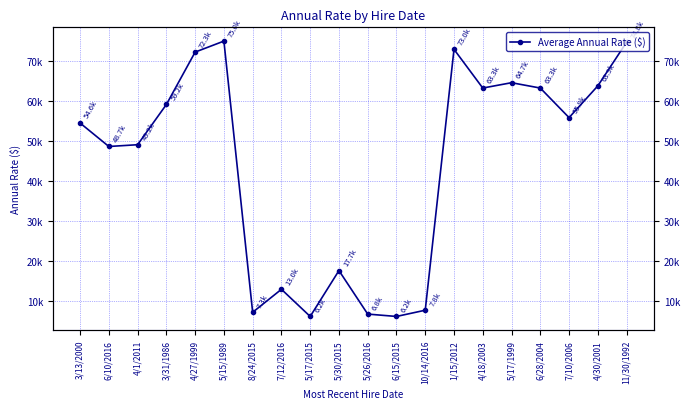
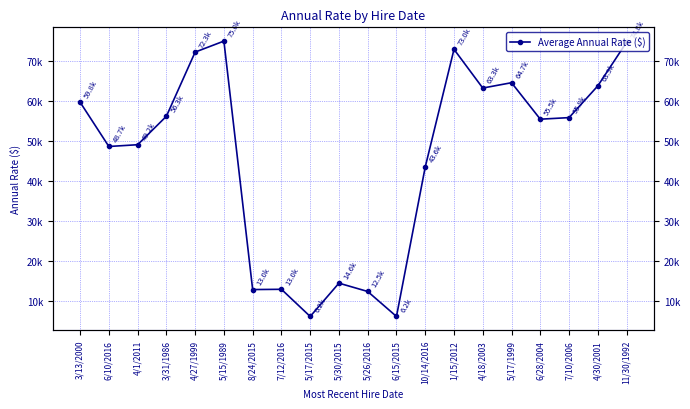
  {
-   "3/13/2000": "54.6k",
+   "3/13/2000": "59.8k",
    "6/10/2016": "48.7k",
    "4/1/2011": "49.2k",
-   "3/31/1986": "59.2k",
+   "3/31/1986": "56.3k",
    "4/27/1999": "72.3k",
    "5/15/1989": "75.0k",
-   "8/24/2015": "7.3k",
+   "8/24/2015": "13.0k",
    "7/12/2016": "13.0k",
    "5/17/2015": "6.2k",
-   "5/30/2015": "17.7k",
-   "5/26/2016": "6.8k",
+   "5/30/2015": "14.6k",
+   "5/26/2016": "12.5k",
    "6/15/2015": "6.2k",
-   "10/14/2016": "7.8k",
+   "10/14/2016": "43.6k",
    "1/15/2012": "73.0k",
    "4/18/2003": "63.3k",
    "5/17/1999": "64.7k",
-   "6/28/2004": "63.3k",
+   "6/28/2004": "55.5k",
    "7/10/2006": "55.9k",
    "4/30/2001": "63.9k"
  }
